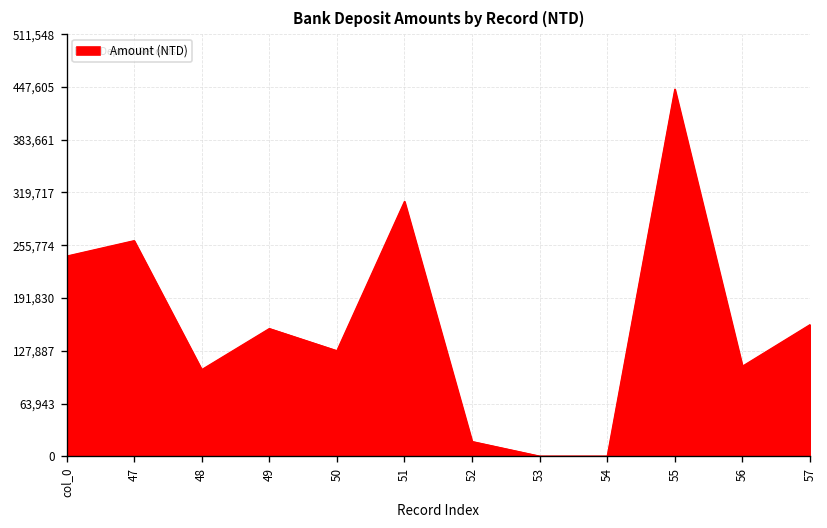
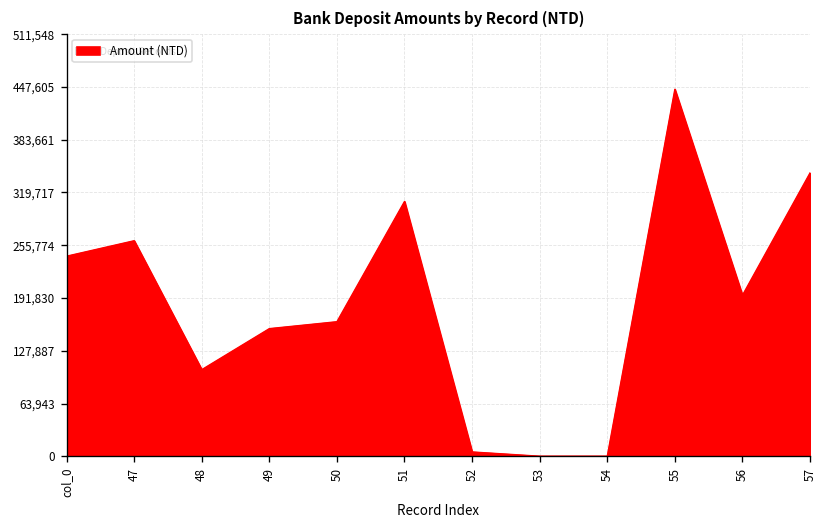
  {
    "col_0": "240,000",
    "47": "260,000",
    "48": "110,000",
    "49": "150,000",
-   "50": "130,000",
+   "50": "160,000",
    "51": "310,000",
-   "52": "20,000",
+   "52": "10,000",
    "53": "0",
    "54": "0",
    "55": "440,000",
-   "56": "110,000",
-   "57": "160,000"
+   "56": "200,000",
+   "57": "340,000"
  }
